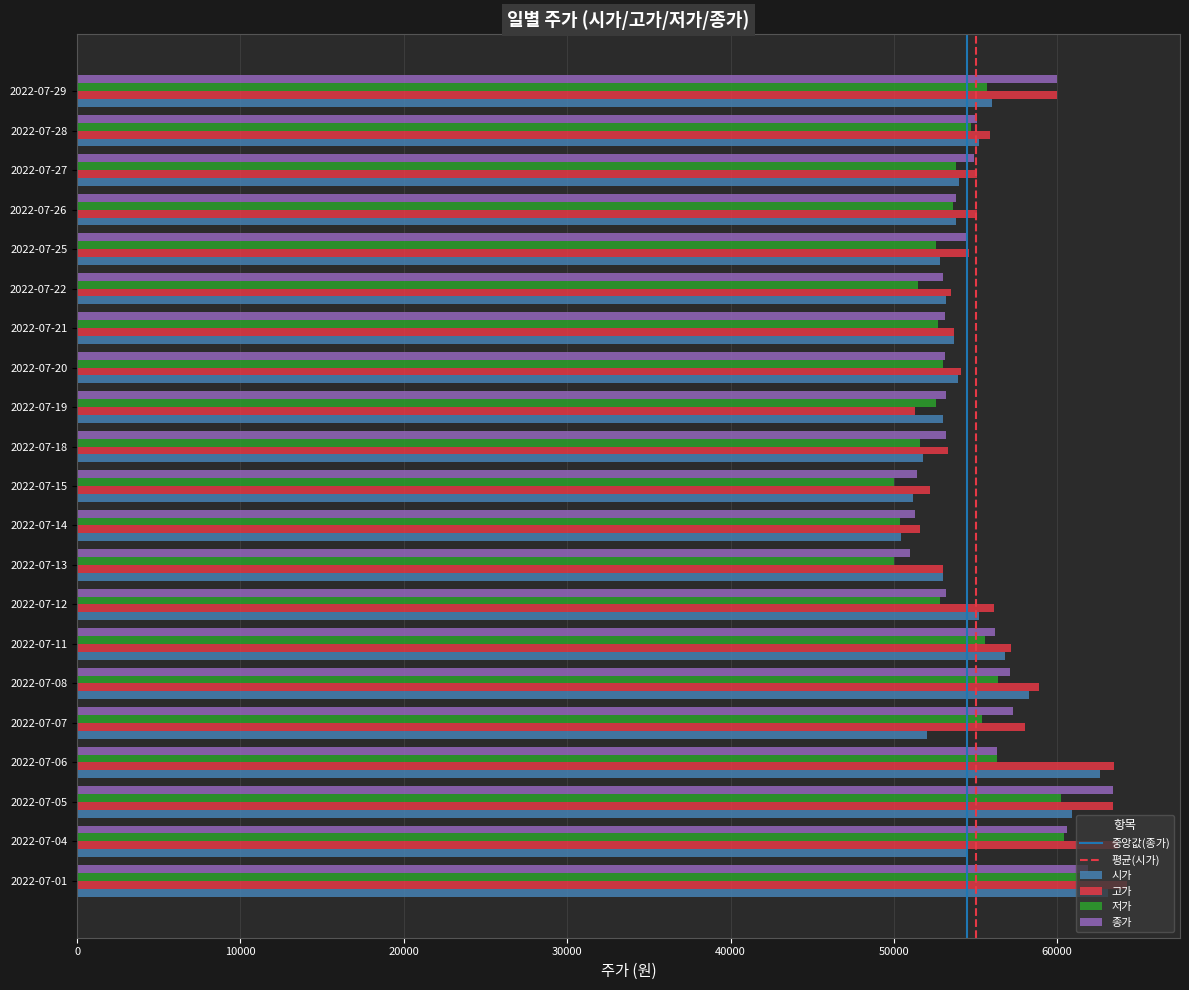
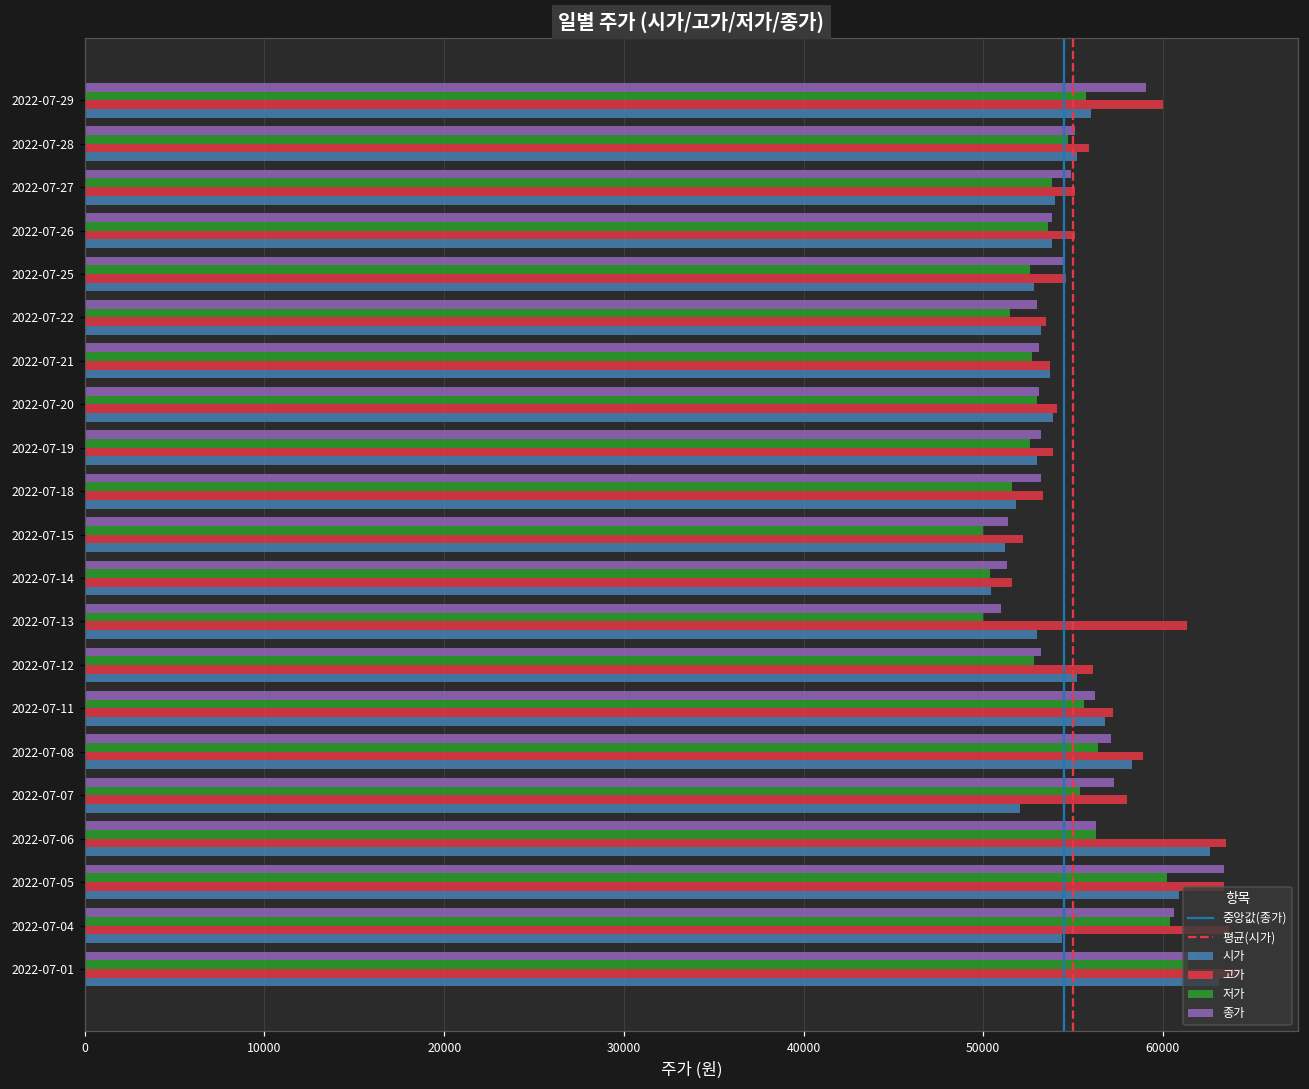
  {
    "시가": {
      "2022-07-29": 56000,
      "2022-07-28": 55200,
      "2022-07-27": 54000,
      "2022-07-26": 53800,
      "2022-07-25": 52800,
      "2022-07-22": 53200,
      "2022-07-21": 53700,
      "2022-07-20": 53900,
      "2022-07-19": 53000,
      "2022-07-18": 51800,
      "2022-07-15": 51200,
      "2022-07-14": 50400,
      "2022-07-13": 53000,
      "2022-07-12": 55200,
      "2022-07-11": 56800,
      "2022-07-08": 58300,
      "2022-07-07": 52000,
      "2022-07-06": 62600,
      "2022-07-05": 60900,
      "2022-07-04": 54400
    },
    "고가": {
      "2022-07-29": 60000,
      "2022-07-28": 55900,
      "2022-07-27": 55100,
      "2022-07-26": 55100,
      "2022-07-25": 54600,
      "2022-07-22": 53500,
      "2022-07-21": 53700,
      "2022-07-20": 54100,
-     "2022-07-19": 51300,
+     "2022-07-19": 53900,
      "2022-07-18": 53300,
      "2022-07-15": 52200,
      "2022-07-14": 51600,
-     "2022-07-13": 53000,
+     "2022-07-13": 61300,
      "2022-07-12": 56100,
      "2022-07-11": 57200,
      "2022-07-08": 58900,
      "2022-07-07": 58000,
      "2022-07-06": 63500,
      "2022-07-05": 63400
    },
    "저가": {
      "2022-07-29": 55700,
      "2022-07-28": 54700,
      "2022-07-27": 53800,
      "2022-07-26": 53600,
      "2022-07-25": 52600,
      "2022-07-22": 51500,
      "2022-07-21": 52700,
      "2022-07-20": 53000,
      "2022-07-19": 52600,
      "2022-07-18": 51600,
      "2022-07-15": 50000,
      "2022-07-14": 50400,
      "2022-07-13": 50000,
      "2022-07-12": 52800,
      "2022-07-11": 55600,
      "2022-07-08": 56400,
      "2022-07-07": 55400,
      "2022-07-06": 56300,
      "2022-07-05": 60200,
      "2022-07-04": 60400
    },
    "종가": {
-     "2022-07-29": 60000,
+     "2022-07-29": 59100,
      "2022-07-28": 55100,
      "2022-07-27": 54900,
      "2022-07-26": 53800,
      "2022-07-25": 54500,
      "2022-07-22": 53000,
      "2022-07-21": 53100,
      "2022-07-20": 53100,
      "2022-07-19": 53200,
      "2022-07-18": 53200,
      "2022-07-15": 51400,
      "2022-07-14": 51300,
      "2022-07-13": 51000,
      "2022-07-12": 53200,
      "2022-07-11": 56200,
      "2022-07-08": 57100,
      "2022-07-07": 57300,
      "2022-07-06": 56300,
      "2022-07-05": 63400,
      "2022-07-04": 60600
    }
  }
